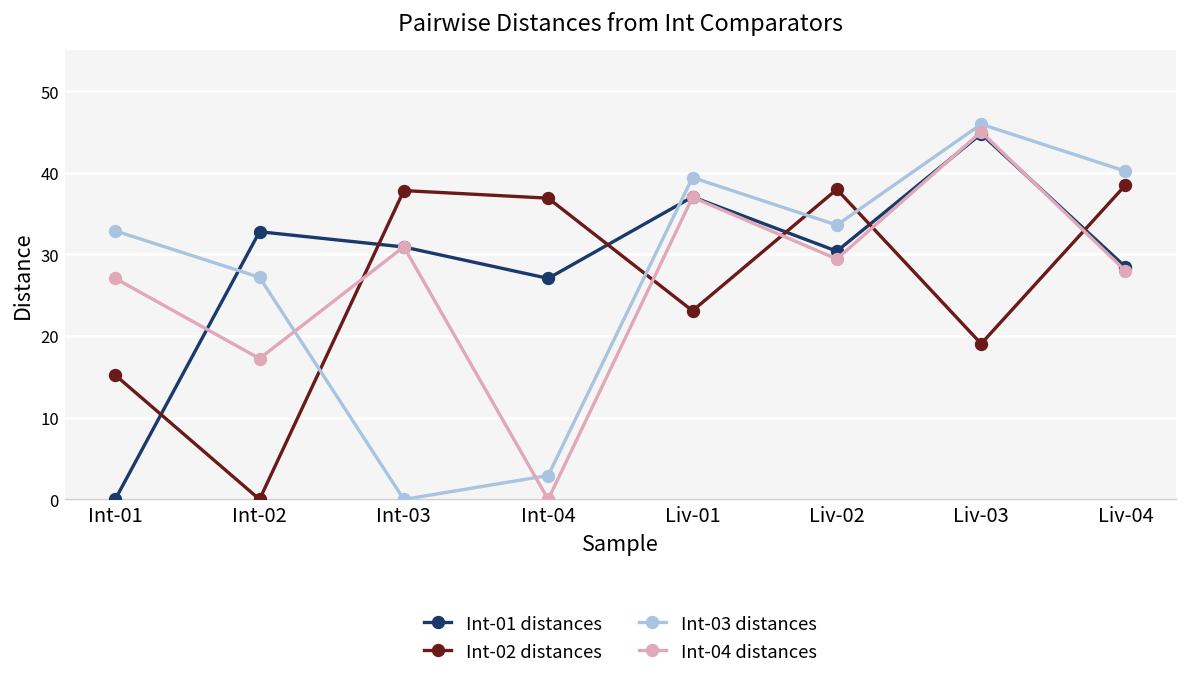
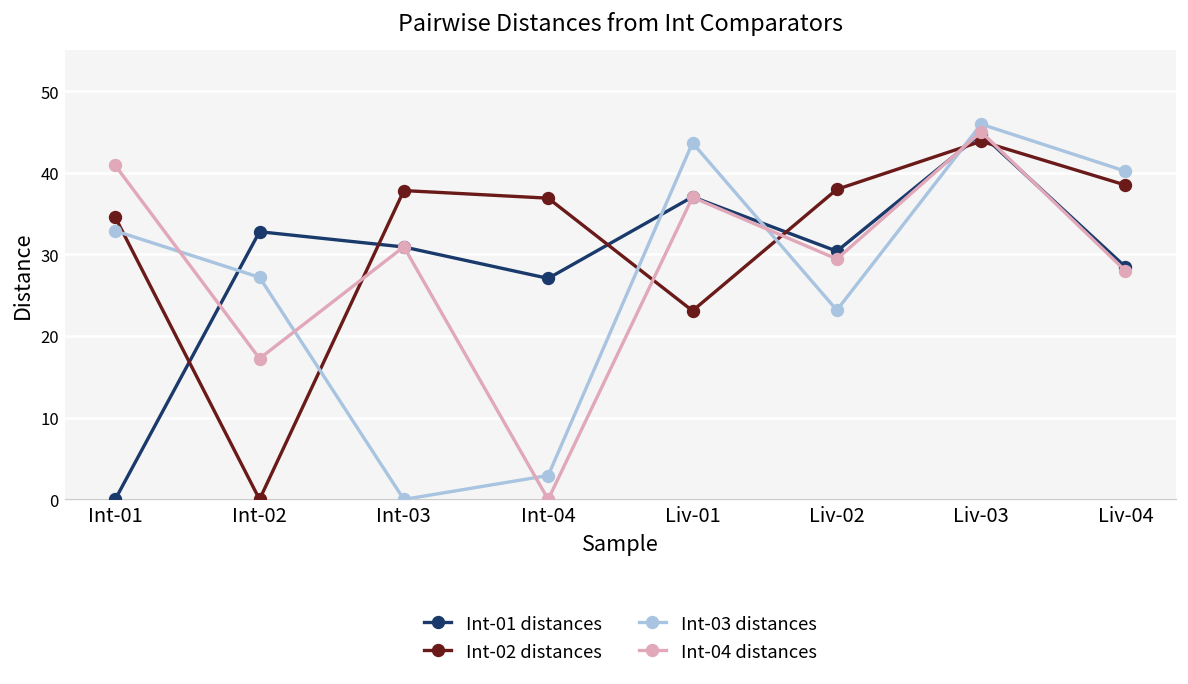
  {
    "Int-01 distances": {
      "Int-01": 0,
      "Int-02": 33,
      "Int-04": 27,
      "Liv-02": 30,
      "Liv-04": 28
    },
    "Int-02 distances": {
-     "Int-01": 15,
+     "Int-01": 35,
      "Int-02": 0,
      "Int-03": 38,
      "Int-04": 37,
      "Liv-01": 23,
      "Liv-02": 38,
-     "Liv-03": 19,
+     "Liv-03": 44,
      "Liv-04": 39
    },
    "Int-03 distances": {
      "Int-01": 33,
      "Int-02": 27,
      "Int-03": 0,
      "Int-04": 3,
-     "Liv-01": 39,
-     "Liv-02": 34,
+     "Liv-01": 44,
+     "Liv-02": 23,
      "Liv-03": 46,
      "Liv-04": 40
    },
    "Int-04 distances": {
-     "Int-01": 27,
+     "Int-01": 41,
      "Int-02": 17,
      "Int-04": 0,
      "Liv-02": 29,
      "Liv-04": 28
    }
  }
